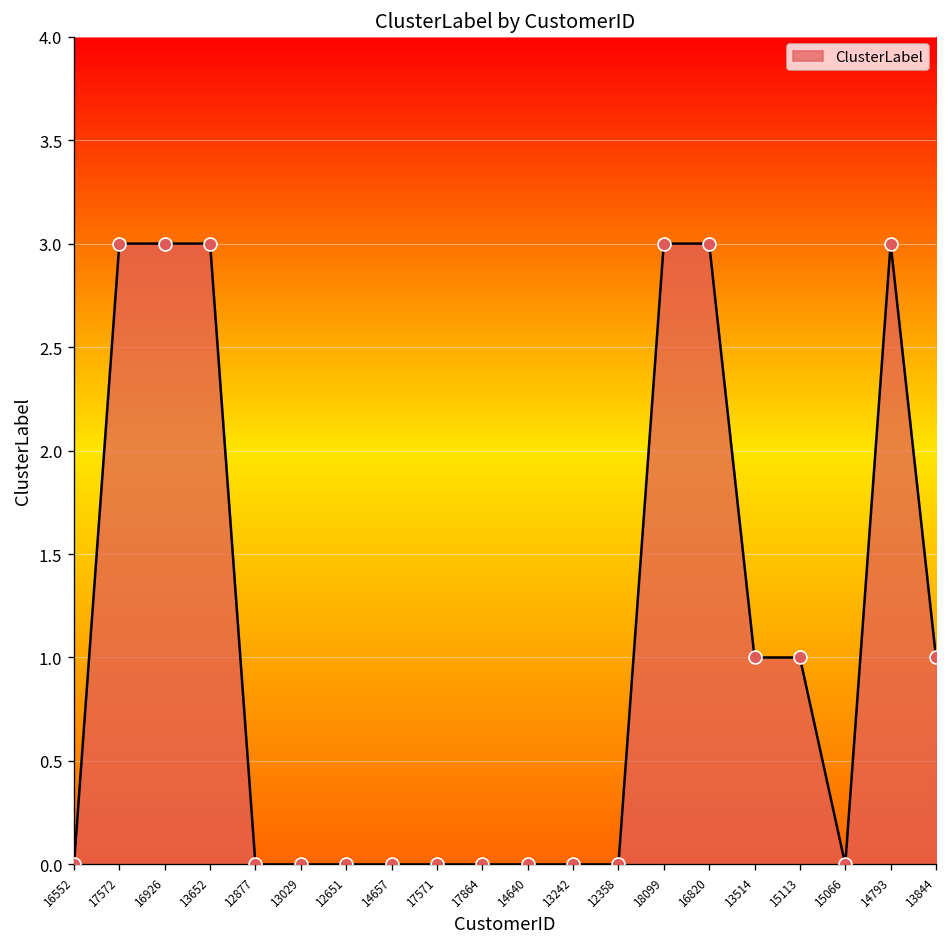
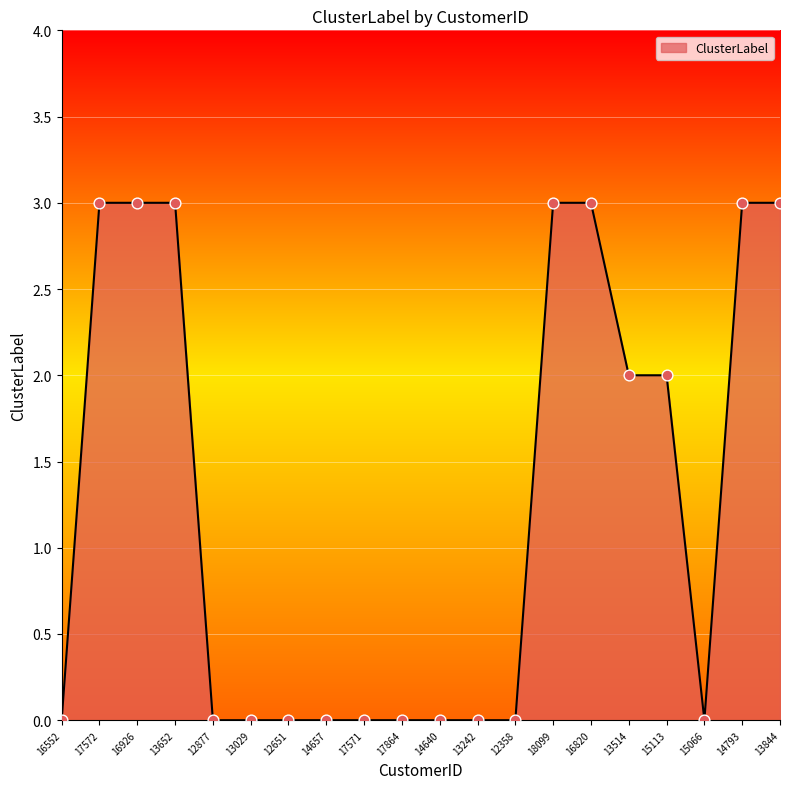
  {
    "16552": 0,
    "17572": 3,
    "16926": 3,
    "13652": 3,
    "12877": 0,
    "13029": 0,
    "12651": 0,
    "14657": 0,
    "17571": 0,
    "17864": 0,
    "14640": 0,
    "13242": 0,
    "12358": 0,
    "18099": 3,
    "16820": 3,
-   "13514": 1,
-   "15113": 1,
+   "13514": 2,
+   "15113": 2,
    "15066": 0,
    "14793": 3,
-   "13844": 1
+   "13844": 3
  }
